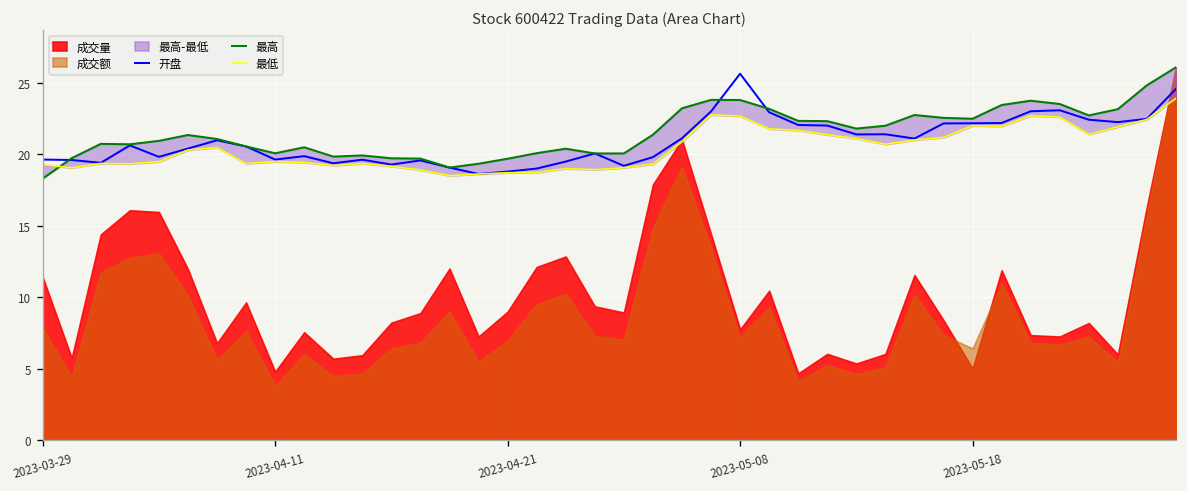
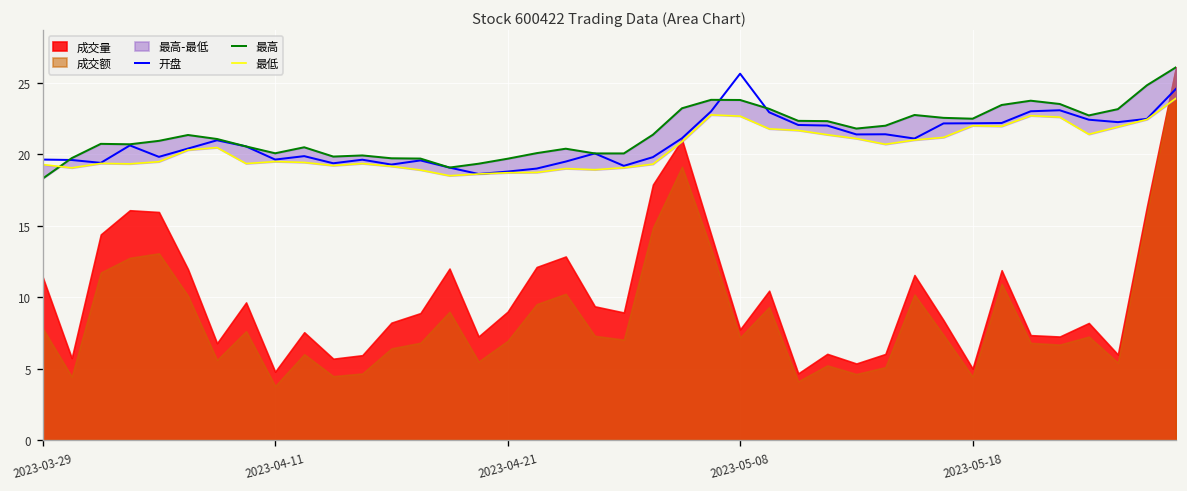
  {
    "开盘": {
      "2023-03-29": 19.6,
      "2023-05-08": 25.6
    },
    "成交量": {
      "2023-03-29": 11.4,
      "2023-04-11": 4.8,
      "2023-04-21": 9.0,
      "2023-05-08": 7.7,
      "2023-05-18": 5.0
    },
    "最高": {
      "2023-03-29": 18.3
    },
    "成交额": {
      "2023-03-29": 7.8,
      "2023-04-11": 3.8,
      "2023-04-21": 6.9,
      "2023-05-08": 7.2,
-     "2023-05-18": 6.4
+     "2023-05-18": 4.4
    },
    "最低": {
      "2023-05-08": 22.7
    }
  }
